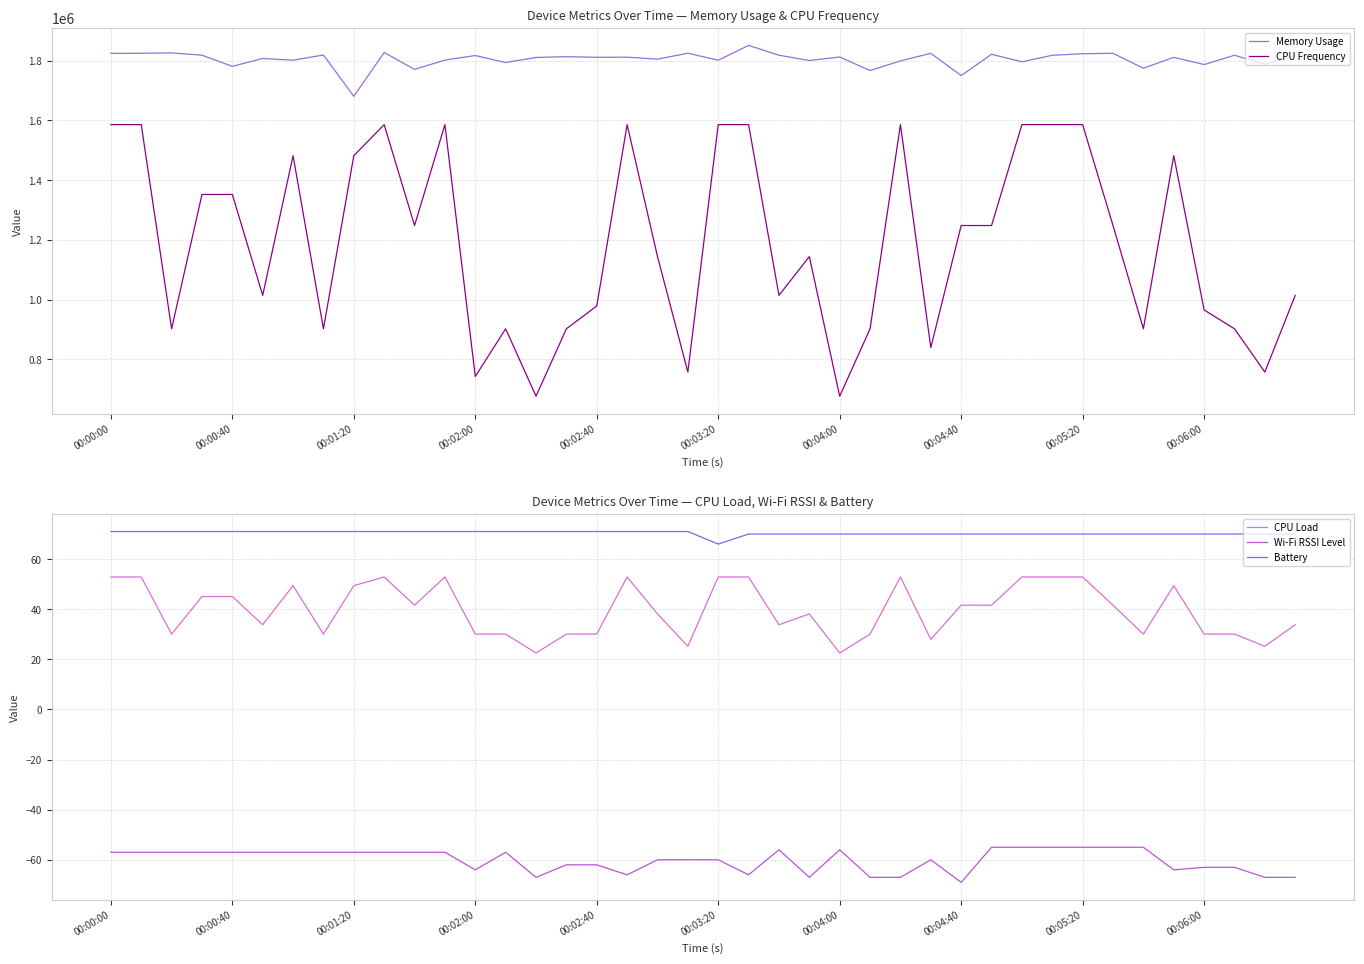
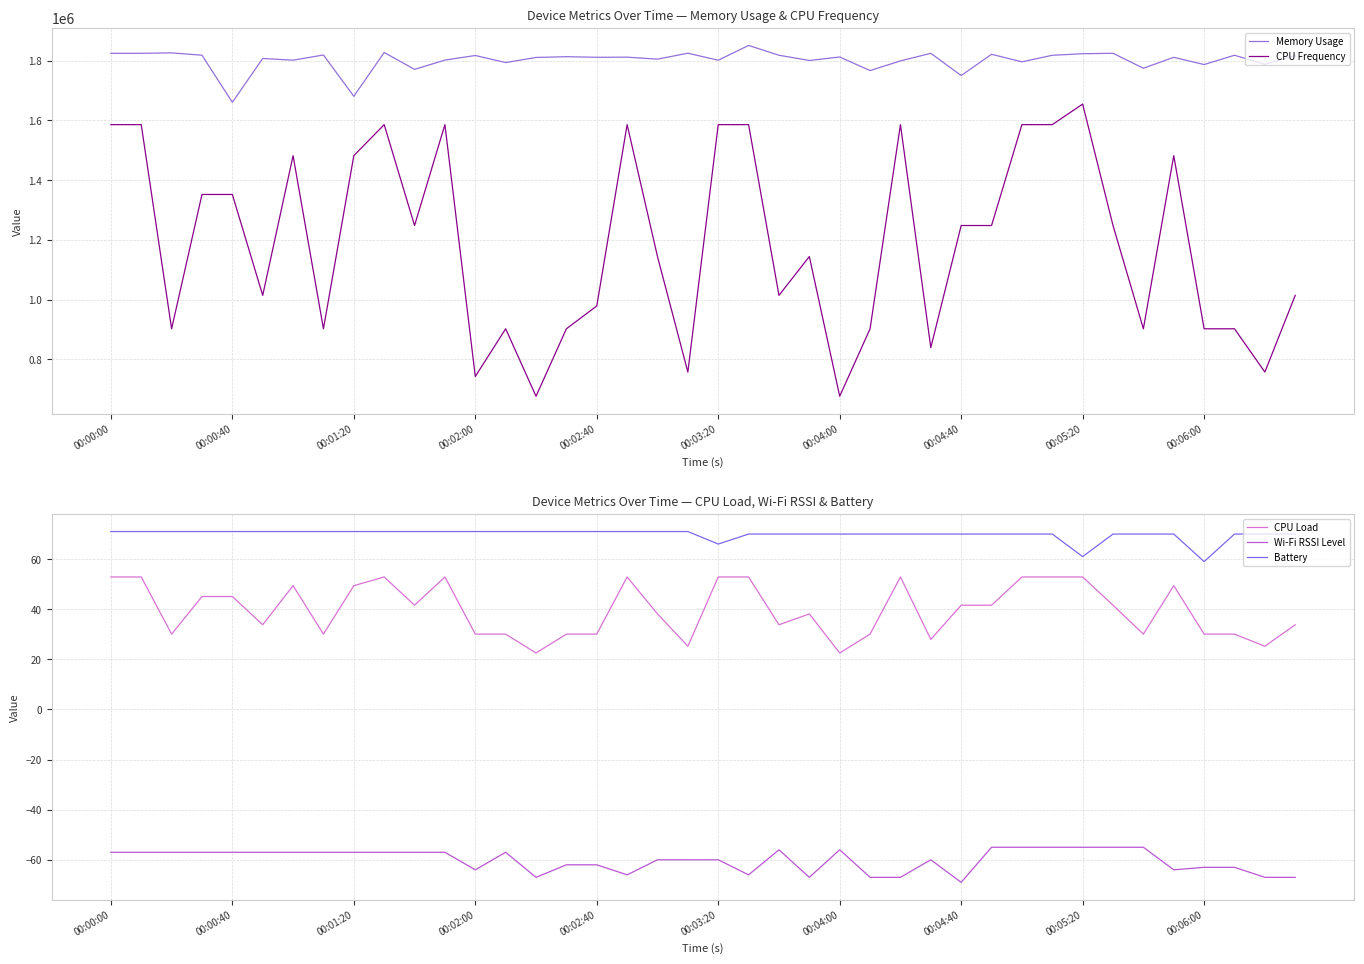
  {
    "Device Metrics Over Time — Memory Usage & CPU Frequency": {
      "Memory Usage": {
        "00:00:00": 1820000,
-       "00:00:40": 1780000,
+       "00:00:40": 1660000,
        "00:01:20": 1680000,
        "00:02:00": 1820000,
        "00:02:40": 1810000,
        "00:03:20": 1800000,
        "00:04:00": 1810000,
        "00:04:40": 1750000,
        "00:05:20": 1820000,
        "00:06:00": 1790000
      },
      "CPU Frequency": {
        "00:00:00": 1590000,
        "00:00:40": 1350000,
        "00:01:20": 1480000,
        "00:02:00": 740000,
        "00:02:40": 980000,
        "00:03:20": 1590000,
        "00:04:00": 680000,
        "00:04:40": 1250000,
-       "00:05:20": 1590000,
-       "00:06:00": 970000
+       "00:05:20": 1650000,
+       "00:06:00": 900000
      }
    },
    "Device Metrics Over Time — CPU Load, Wi-Fi RSSI & Battery": {
      "Battery": {
        "00:00:00": 71,
        "00:00:40": 71,
        "00:01:20": 71,
        "00:02:00": 71,
        "00:02:40": 71,
        "00:03:20": 66,
        "00:04:00": 70,
        "00:04:40": 70,
-       "00:05:20": 70,
-       "00:06:00": 70
+       "00:05:20": 61,
+       "00:06:00": 59
      }
    }
  }
